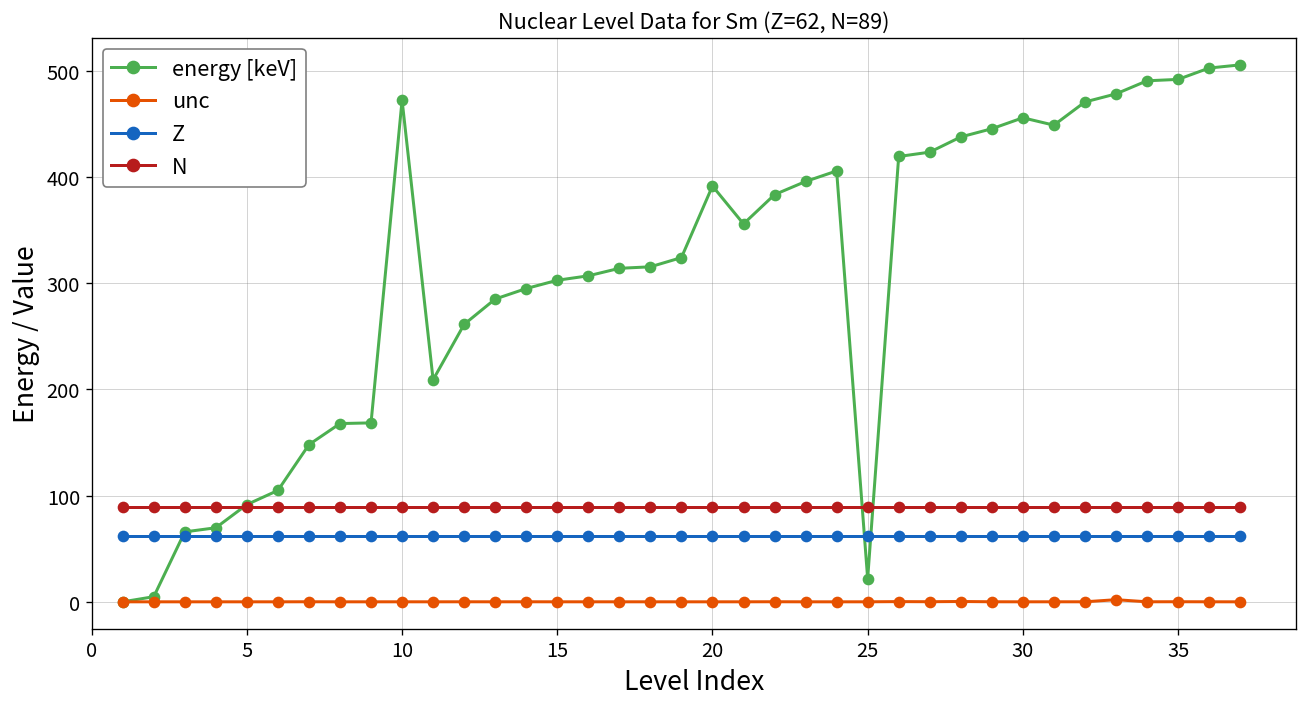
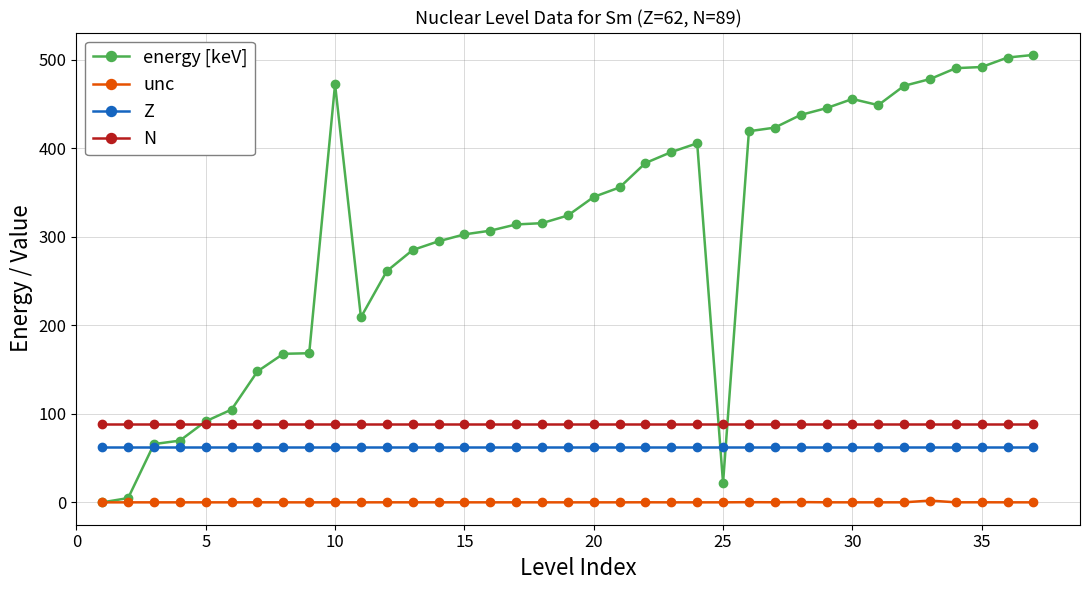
  {
    "energy [keV]": {
      "10": 470,
      "15": 300,
-     "20": 390,
+     "20": 340,
      "25": 20,
      "30": 460,
      "35": 490
    },
    "unc": {
      "5": 0,
      "10": 0,
      "15": 0,
      "20": 0,
      "25": 0,
      "30": 0,
      "35": 0
    },
    "Z": {
      "5": 60,
      "10": 60,
      "15": 60,
      "20": 60,
      "25": 60,
      "30": 60,
      "35": 60
    },
    "N": {
      "10": 90,
      "15": 90,
      "20": 90,
      "25": 90,
      "30": 90,
      "35": 90
    }
  }
